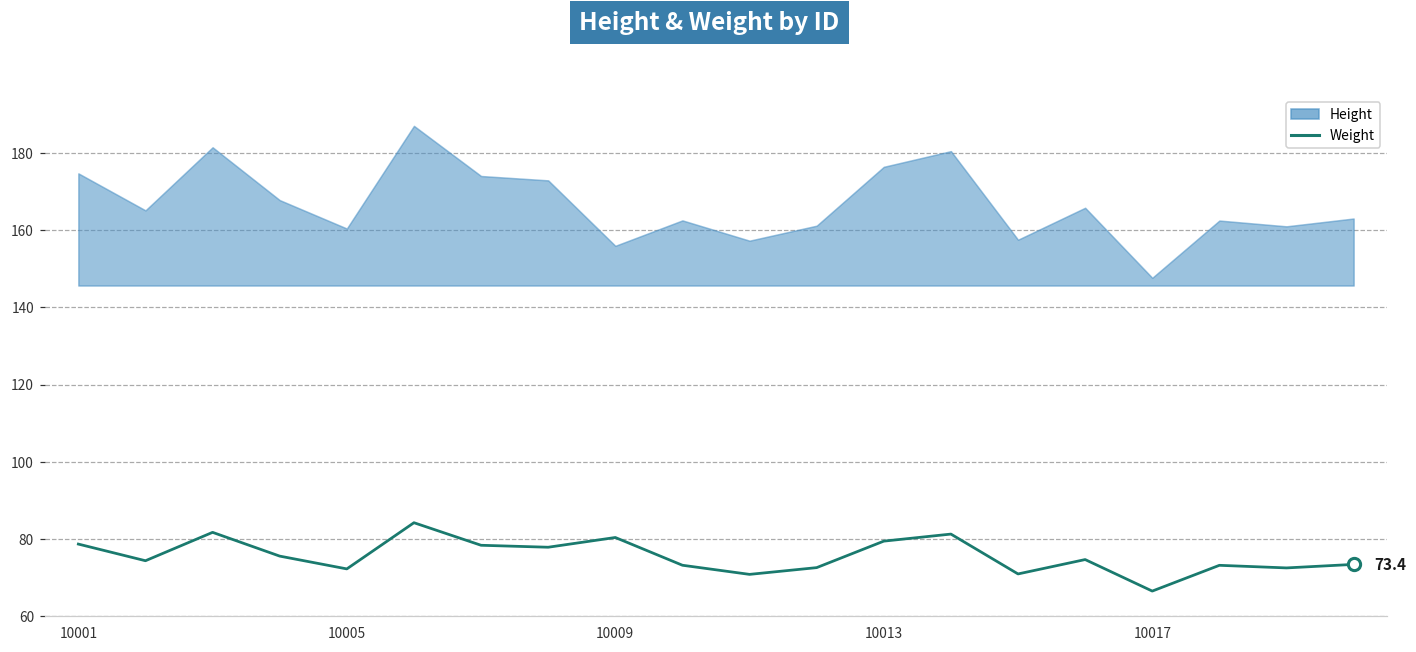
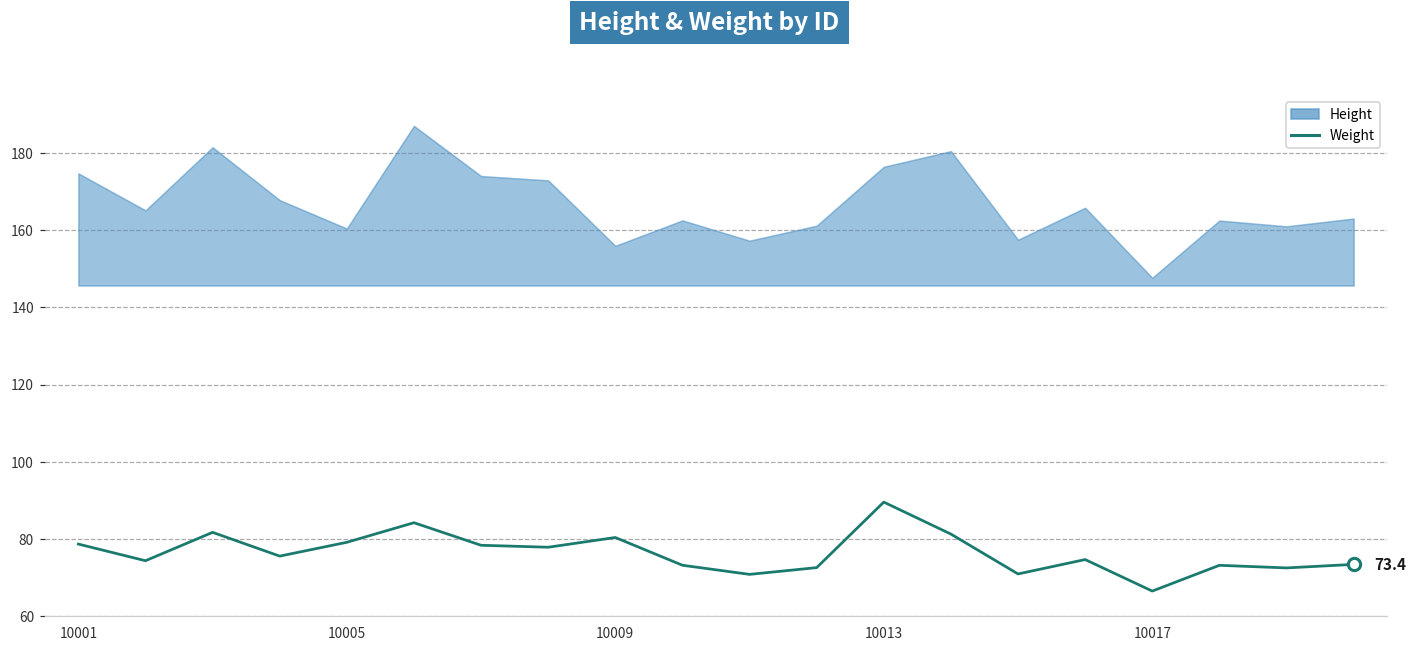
  {
    "Weight": {
      "10001": 79,
-     "10005": 72,
+     "10005": 79,
      "10009": 80,
-     "10013": 79,
+     "10013": 90,
      "10017": 66
    },
    "Height": {
      "10001": 175,
      "10005": 160,
      "10009": 156,
      "10013": 176,
      "10017": 148
    }
  }
